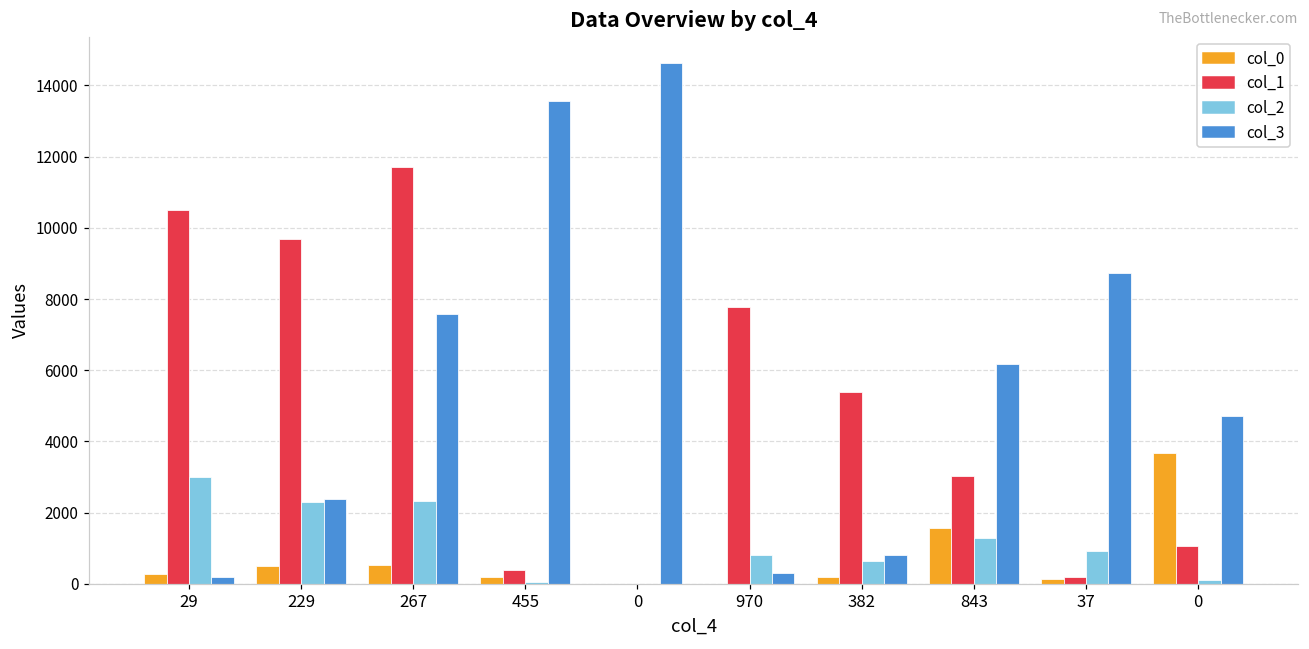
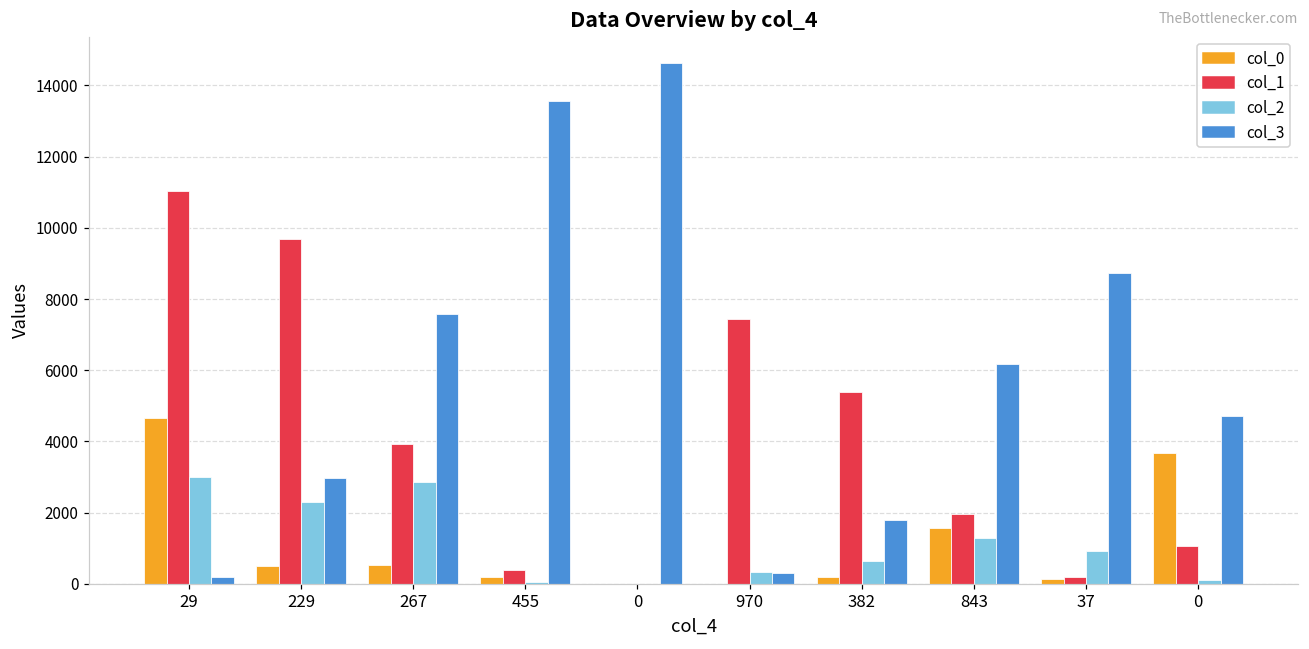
  {
    "col_0": {
-     "29": 300,
+     "29": 4700,
      "229": 500,
      "267": 500,
      "455": 200,
      "382": 200,
      "843": 1600,
      "37": 100
    },
    "col_1": {
-     "29": 10500,
+     "29": 11000,
      "229": 9700,
-     "267": 11700,
+     "267": 3900,
      "455": 400,
-     "970": 7800,
+     "970": 7400,
      "382": 5400,
-     "843": 3000,
+     "843": 2000,
      "37": 200
    },
    "col_2": {
      "29": 3000,
      "229": 2300,
-     "267": 2300,
-     "970": 800,
+     "267": 2900,
+     "970": 300,
      "382": 600,
      "843": 1300,
      "37": 900
    },
    "col_3": {
      "29": 200,
-     "229": 2400,
+     "229": 3000,
      "267": 7600,
      "455": 13600,
      "970": 300,
-     "382": 800,
+     "382": 1800,
      "843": 6200,
      "37": 8700
    }
  }
